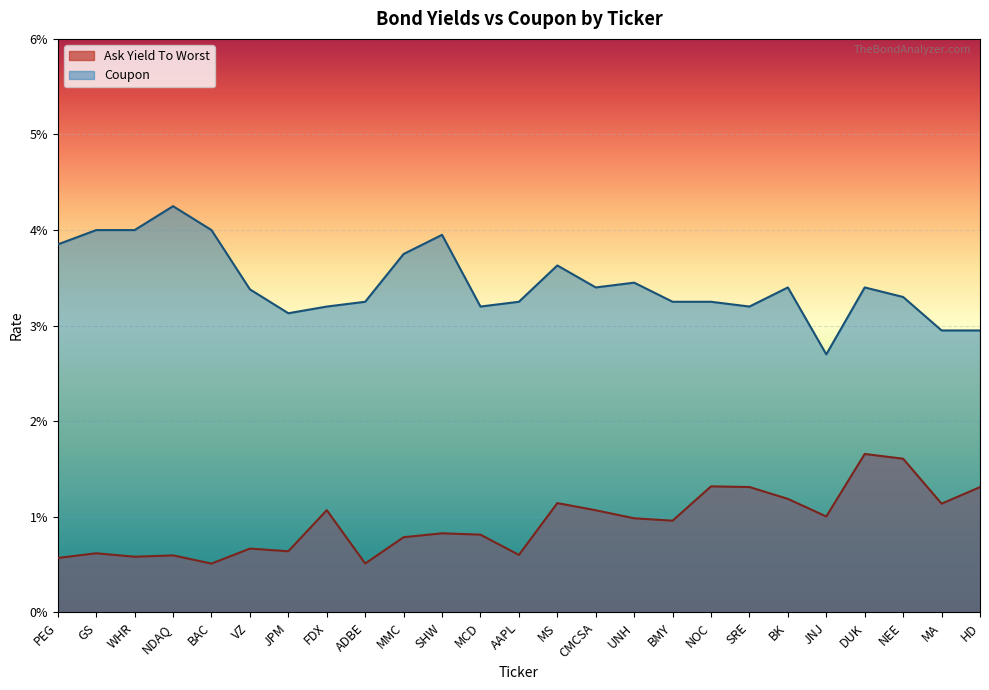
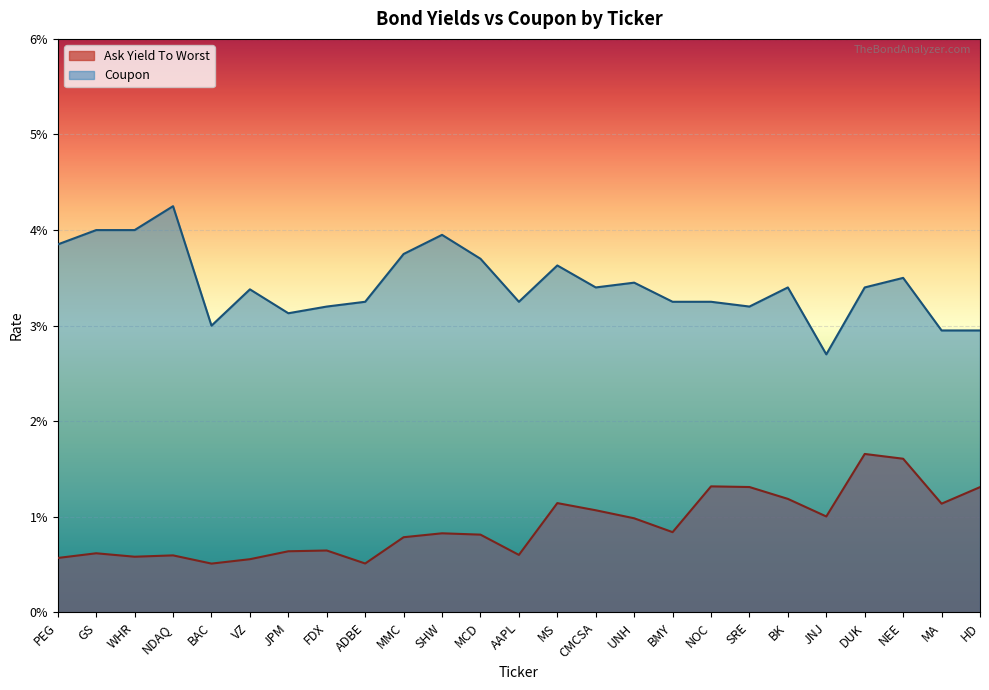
  {
    "Ask Yield To Worst": {
      "PEG": "0.6%",
      "GS": "0.6%",
      "WHR": "0.6%",
      "NDAQ": "0.6%",
      "BAC": "0.5%",
-     "VZ": "0.7%",
+     "VZ": "0.6%",
      "JPM": "0.6%",
-     "FDX": "1.1%",
+     "FDX": "0.6%",
      "ADBE": "0.5%",
      "MMC": "0.8%",
      "SHW": "0.8%",
      "MCD": "0.8%",
      "AAPL": "0.6%",
      "MS": "1.1%",
      "CMCSA": "1.1%",
      "UNH": "1.0%",
-     "BMY": "1.0%",
+     "BMY": "0.8%",
      "NOC": "1.3%",
      "SRE": "1.3%",
      "BK": "1.2%",
      "JNJ": "1.0%",
      "DUK": "1.7%",
      "NEE": "1.6%",
      "MA": "1.1%",
      "HD": "1.3%"
    },
    "Coupon": {
      "PEG": "3.9%",
      "GS": "4.0%",
      "WHR": "4.0%",
      "NDAQ": "4.3%",
-     "BAC": "4.0%",
+     "BAC": "3.0%",
      "VZ": "3.4%",
      "JPM": "3.1%",
      "FDX": "3.2%",
      "ADBE": "3.3%",
      "MMC": "3.8%",
      "SHW": "4.0%",
-     "MCD": "3.2%",
+     "MCD": "3.7%",
      "AAPL": "3.3%",
      "MS": "3.6%",
      "CMCSA": "3.4%",
      "UNH": "3.5%",
      "BMY": "3.3%",
      "NOC": "3.3%",
      "SRE": "3.2%",
      "BK": "3.4%",
      "JNJ": "2.7%",
      "DUK": "3.4%",
-     "NEE": "3.3%",
+     "NEE": "3.5%",
      "MA": "2.9%",
      "HD": "2.9%"
    }
  }
